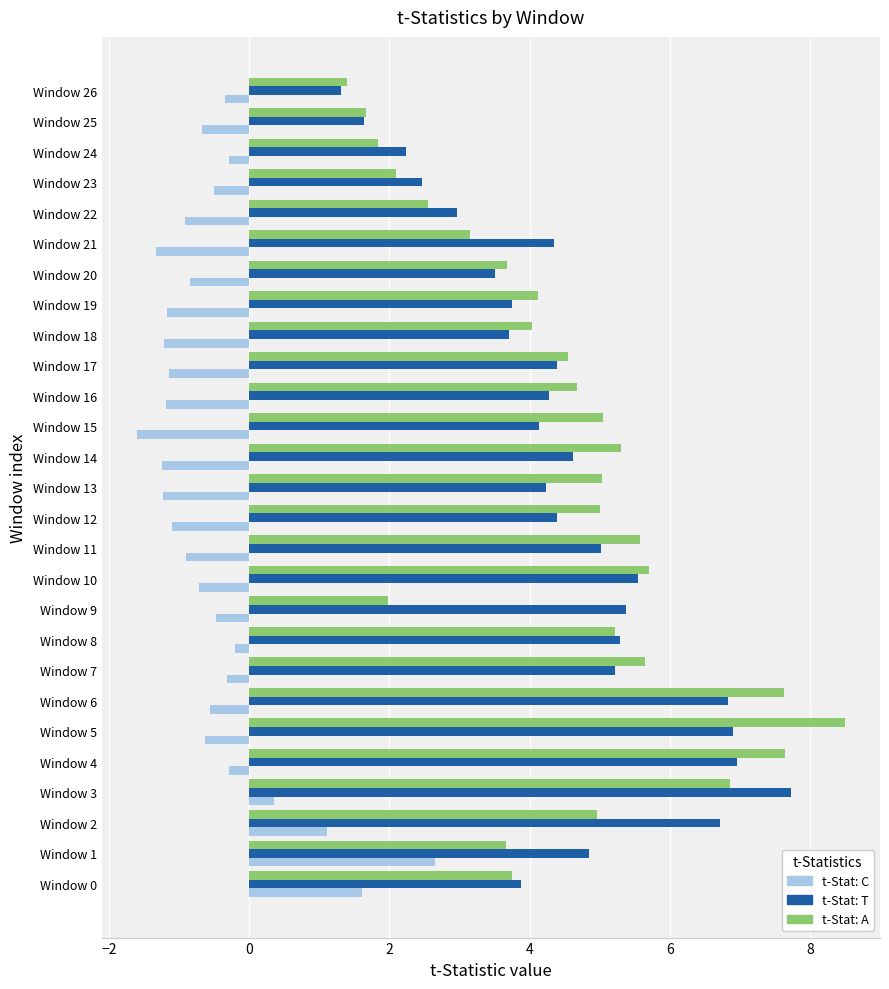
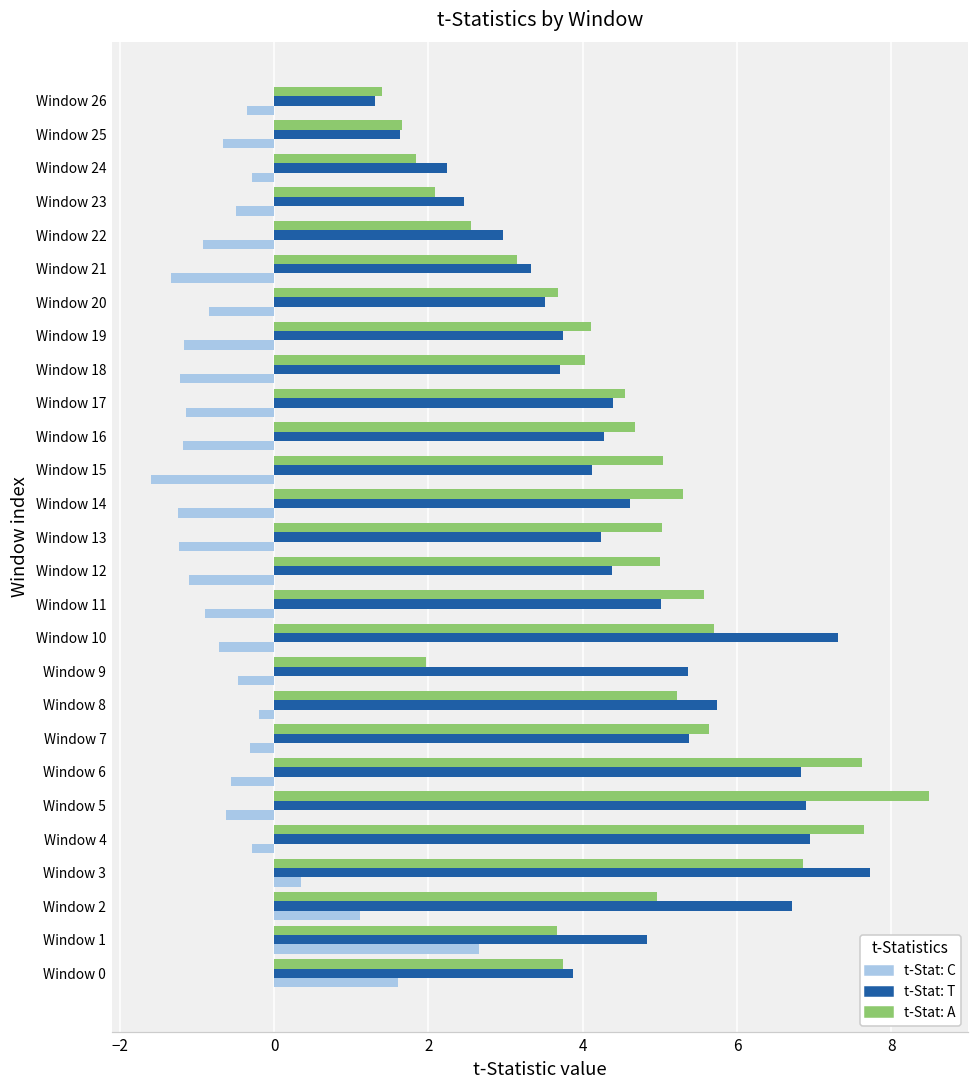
  {
    "t-Stat: A": {
      "Window 26": 1.4,
      "Window 25": 1.7,
      "Window 24": 1.8,
      "Window 23": 2.1,
      "Window 22": 2.5,
      "Window 21": 3.2,
      "Window 20": 3.7,
      "Window 19": 4.1,
      "Window 18": 4.0,
      "Window 17": 4.5,
      "Window 16": 4.7,
      "Window 15": 5.0,
      "Window 14": 5.3,
      "Window 13": 5.0,
      "Window 12": 5.0,
      "Window 11": 5.6,
      "Window 10": 5.7,
      "Window 9": 2.0,
      "Window 8": 5.2,
      "Window 7": 5.6,
      "Window 6": 7.6,
      "Window 5": 8.5,
      "Window 4": 7.6,
      "Window 3": 6.9,
      "Window 2": 5.0,
      "Window 1": 3.7,
      "Window 0": 3.7
    },
    "t-Stat: T": {
      "Window 26": 1.3,
      "Window 25": 1.6,
      "Window 24": 2.2,
      "Window 23": 2.5,
      "Window 22": 3.0,
-     "Window 21": 4.3,
+     "Window 21": 3.3,
      "Window 20": 3.5,
      "Window 19": 3.7,
      "Window 18": 3.7,
      "Window 17": 4.4,
      "Window 16": 4.3,
      "Window 15": 4.1,
      "Window 14": 4.6,
      "Window 13": 4.2,
      "Window 12": 4.4,
      "Window 11": 5.0,
-     "Window 10": 5.5,
+     "Window 10": 7.3,
      "Window 9": 5.4,
-     "Window 8": 5.3,
-     "Window 7": 5.2,
+     "Window 8": 5.7,
+     "Window 7": 5.4,
      "Window 6": 6.8,
      "Window 5": 6.9,
      "Window 4": 7.0,
      "Window 3": 7.7,
      "Window 2": 6.7,
      "Window 1": 4.8,
      "Window 0": 3.9
    },
    "t-Stat: C": {
      "Window 26": -0.4,
      "Window 25": -0.7,
      "Window 24": -0.3,
      "Window 23": -0.5,
      "Window 22": -0.9,
      "Window 21": -1.3,
      "Window 20": -0.8,
      "Window 19": -1.2,
      "Window 18": -1.2,
      "Window 17": -1.1,
      "Window 16": -1.2,
      "Window 15": -1.6,
      "Window 14": -1.2,
      "Window 13": -1.2,
      "Window 12": -1.1,
      "Window 11": -0.9,
      "Window 10": -0.7,
      "Window 9": -0.5,
      "Window 8": -0.2,
      "Window 7": -0.3,
      "Window 6": -0.6,
      "Window 5": -0.6,
      "Window 4": -0.3,
      "Window 3": 0.4,
      "Window 2": 1.1,
      "Window 1": 2.7,
      "Window 0": 1.6
    }
  }
